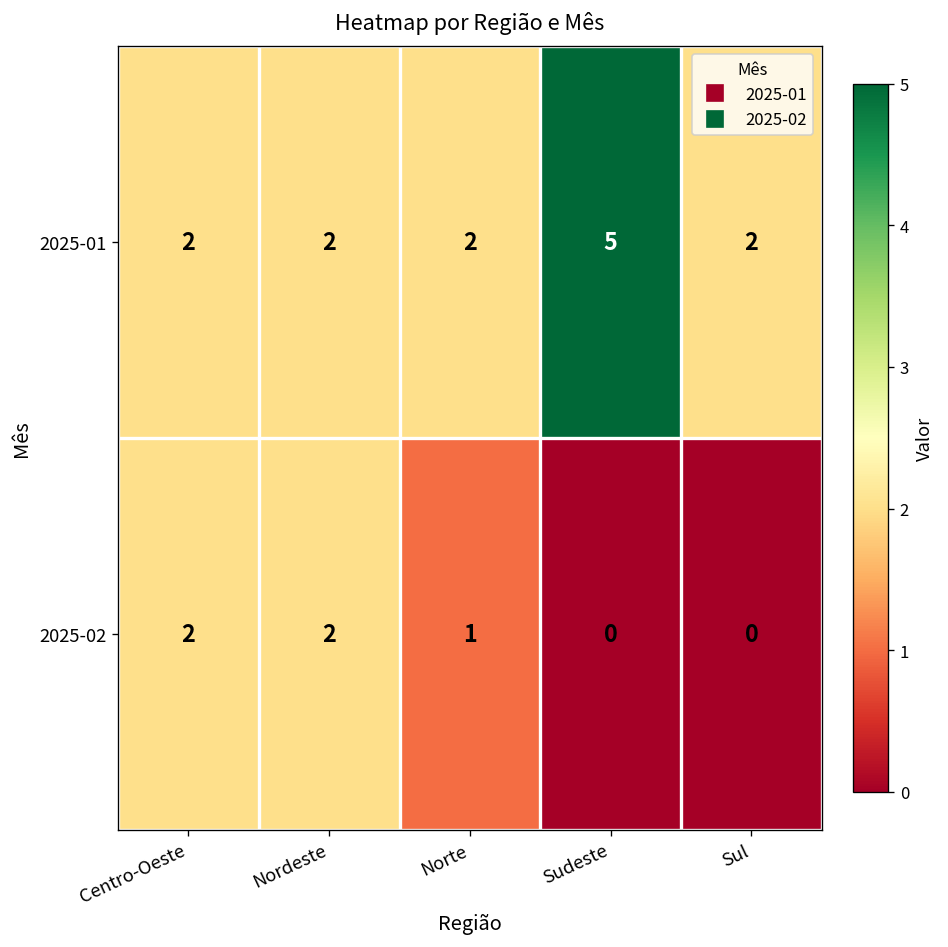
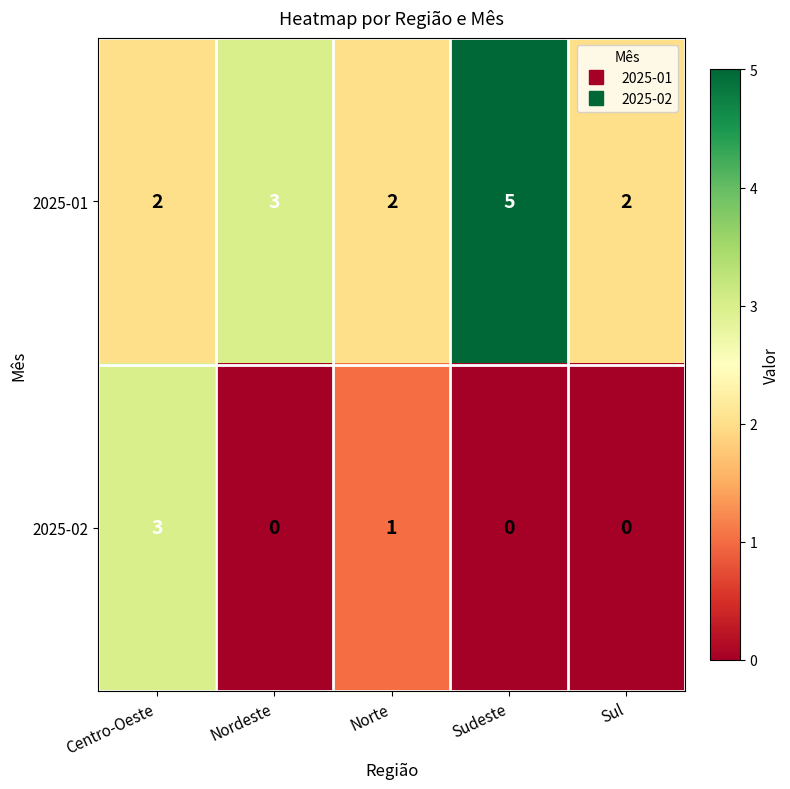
  {
    "2025-01": {
      "Centro-Oeste": 2,
-     "Nordeste": 2,
+     "Nordeste": 3,
      "Norte": 2,
      "Sudeste": 5,
      "Sul": 2
    },
    "2025-02": {
-     "Centro-Oeste": 2,
-     "Nordeste": 2,
+     "Centro-Oeste": 3,
+     "Nordeste": 0,
      "Norte": 1,
      "Sudeste": 0,
      "Sul": 0
    }
  }
